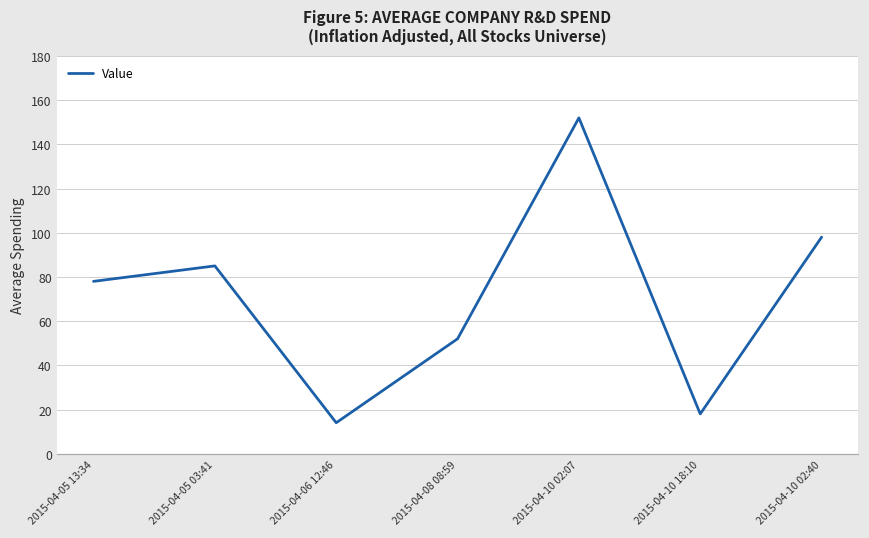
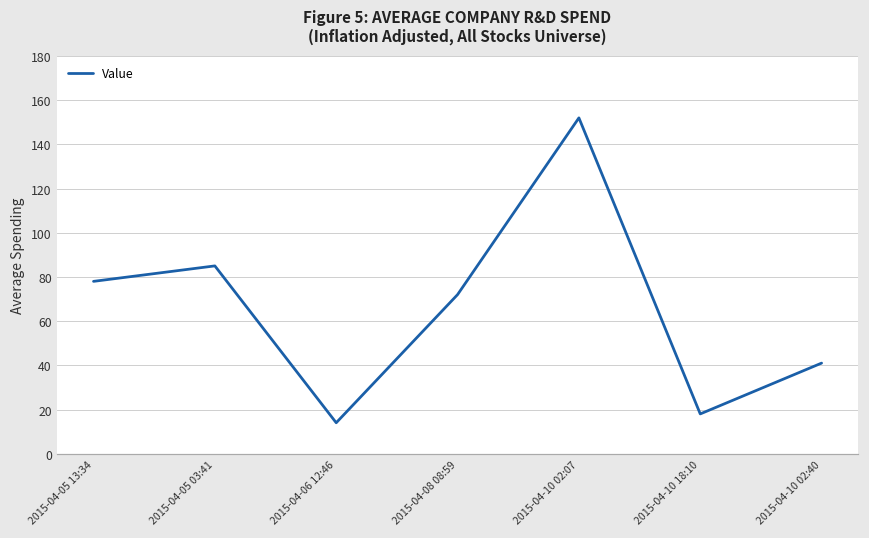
  {
    "2015-04-05 13:34": 78,
    "2015-04-05 03:41": 85,
    "2015-04-06 12:46": 14,
-   "2015-04-08 08:59": 52,
+   "2015-04-08 08:59": 72,
    "2015-04-10 02:07": 152,
    "2015-04-10 18:10": 18,
-   "2015-04-10 02:40": 98
+   "2015-04-10 02:40": 41
  }
